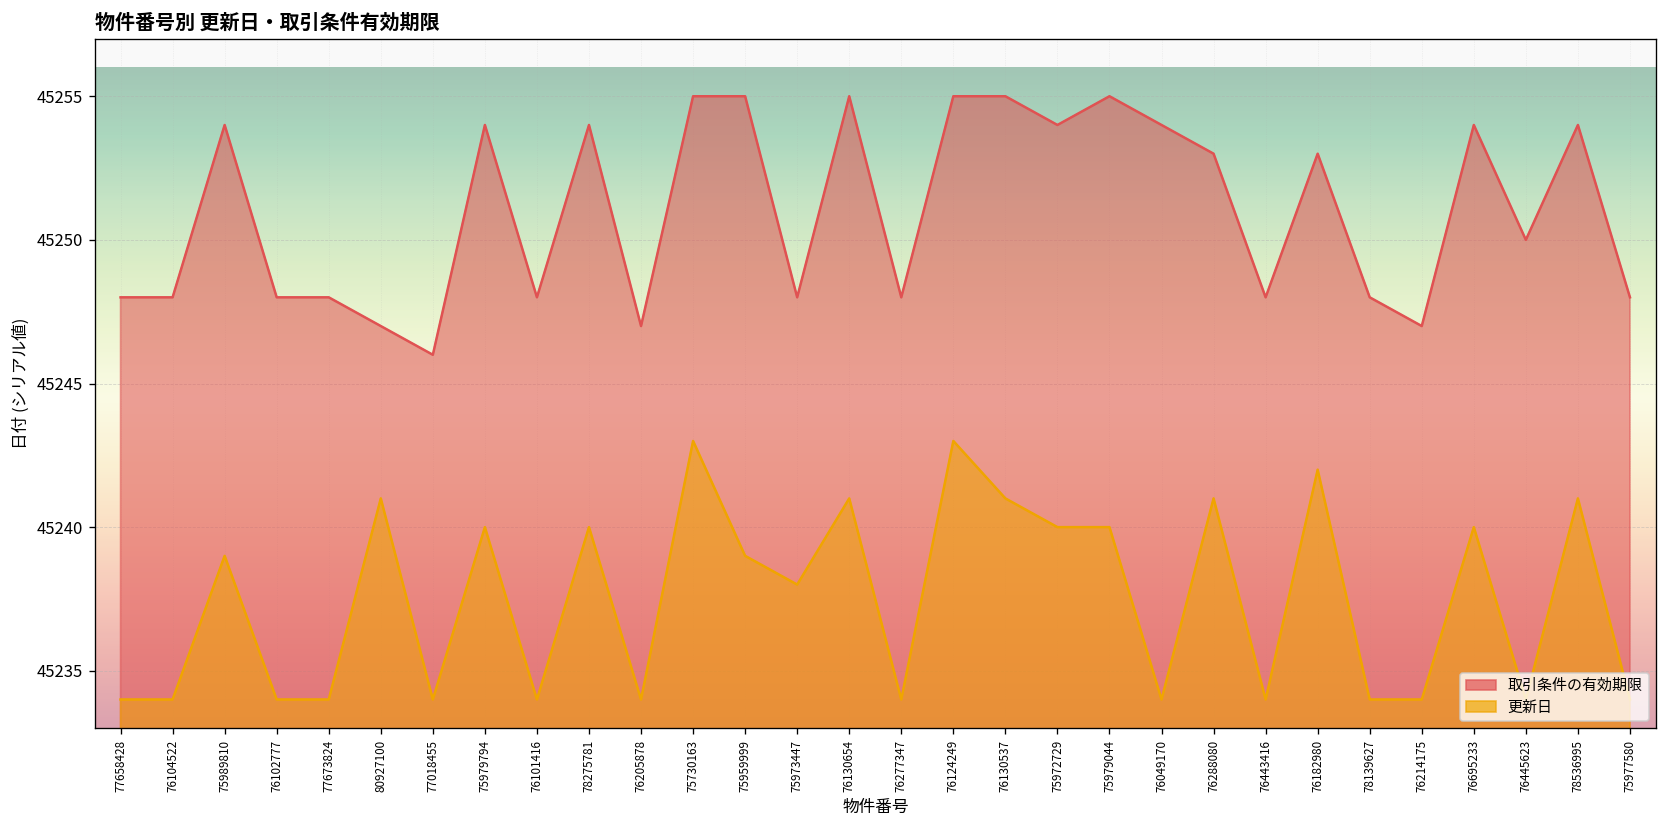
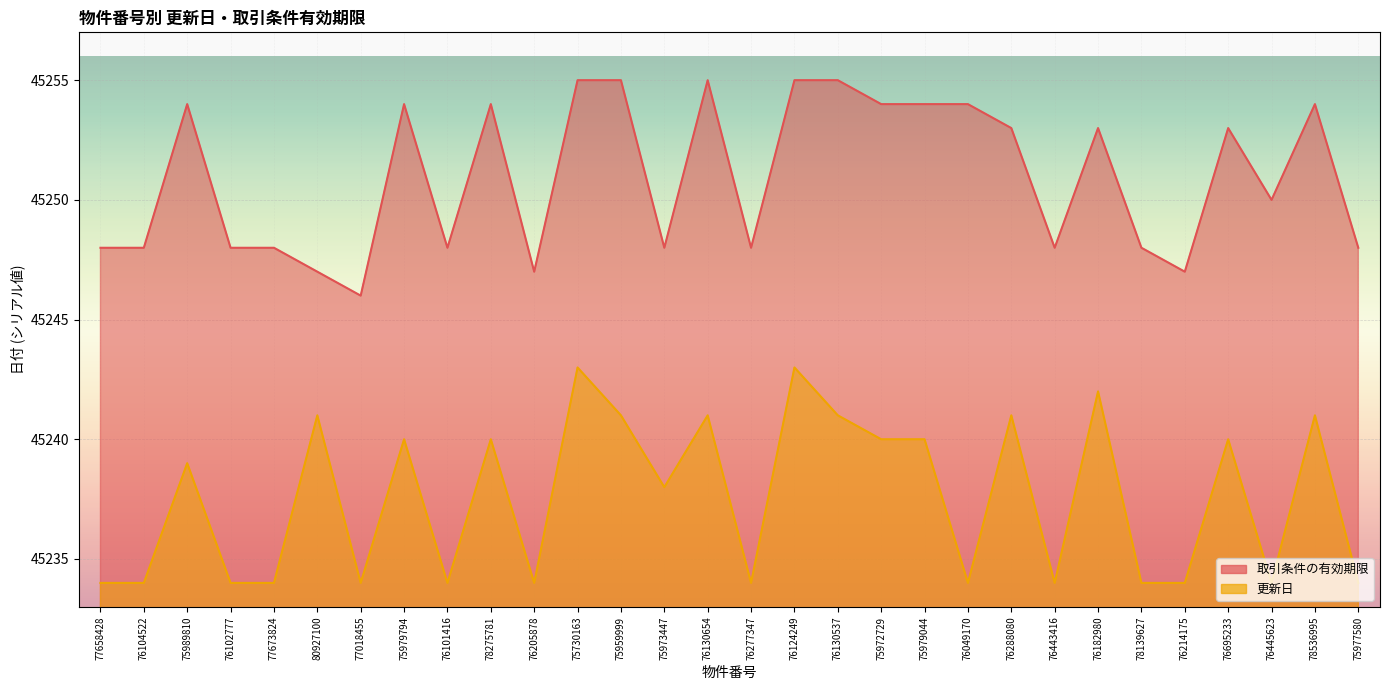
  {
    "取引条件の有効期限": {
      "77658428": 45248,
      "76104522": 45248,
      "75989810": 45254,
      "76102777": 45248,
      "77673824": 45248,
      "80927100": 45247,
      "77018455": 45246,
      "75979794": 45254,
      "76101416": 45248,
      "78275781": 45254,
      "76205878": 45247,
      "75730163": 45255,
      "75959999": 45255,
      "75973447": 45248,
      "76130654": 45255,
      "76277347": 45248,
      "76124249": 45255,
      "76130537": 45255,
      "75972729": 45254,
-     "75979044": 45255,
+     "75979044": 45254,
      "76049170": 45254,
      "76288080": 45253,
      "76443416": 45248,
      "76182980": 45253,
      "78139627": 45248,
      "76214175": 45247,
-     "76695233": 45254,
+     "76695233": 45253,
      "76445623": 45250,
      "78536995": 45254,
      "75977580": 45248
    },
    "更新日": {
      "77658428": 45234,
      "76104522": 45234,
      "75989810": 45239,
      "76102777": 45234,
      "77673824": 45234,
      "80927100": 45241,
      "77018455": 45234,
      "75979794": 45240,
      "76101416": 45234,
      "78275781": 45240,
      "76205878": 45234,
      "75730163": 45243,
-     "75959999": 45239,
+     "75959999": 45241,
      "75973447": 45238,
      "76130654": 45241,
      "76277347": 45234,
      "76124249": 45243,
      "76130537": 45241,
      "75972729": 45240,
      "75979044": 45240,
      "76049170": 45234,
      "76288080": 45241,
      "76443416": 45234,
      "76182980": 45242,
      "78139627": 45234,
      "76214175": 45234,
      "76695233": 45240,
      "78536995": 45241
    }
  }
